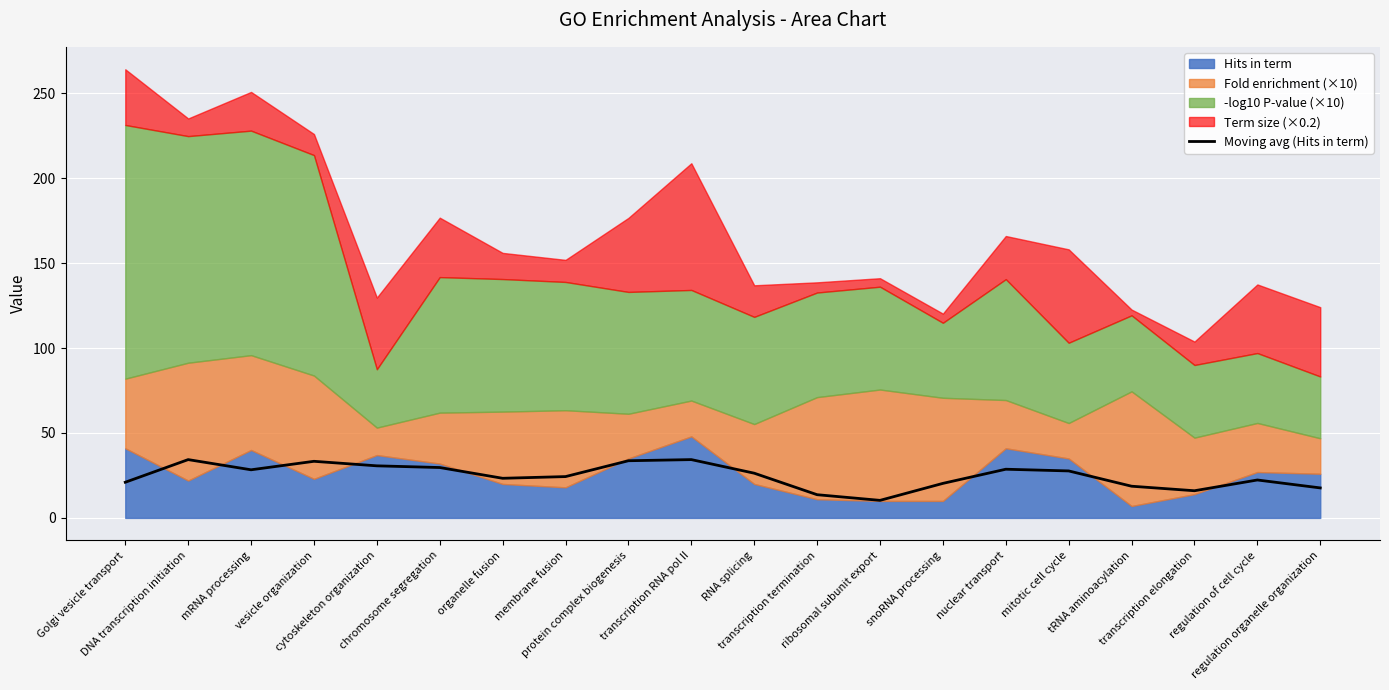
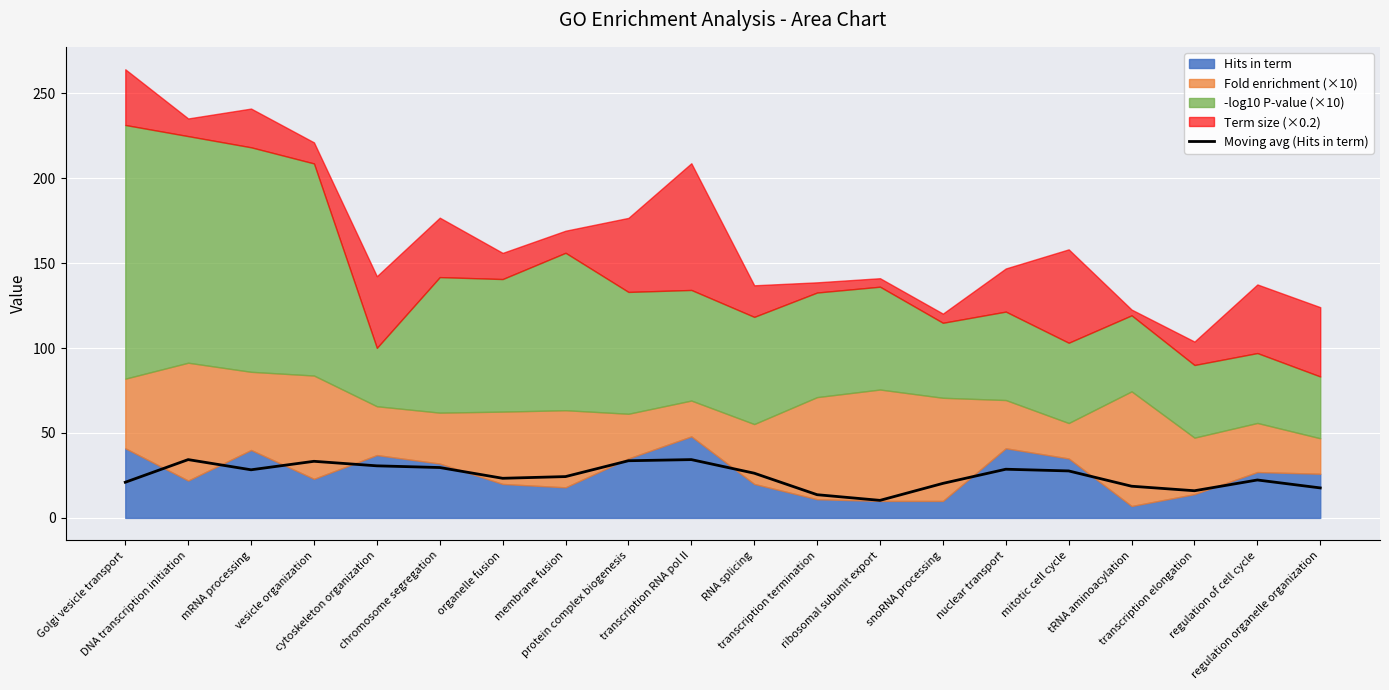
  {
    "Moving avg (Hits in term)": {
      "Golgi vesicle transport": 21,
      "DNA transcription initiation": 34,
      "mRNA processing": 28,
      "vesicle organization": 33,
      "cytoskeleton organization": 31,
      "chromosome segregation": 30,
      "organelle fusion": 23,
      "membrane fusion": 24,
      "transcription RNA pol II": 34,
      "RNA splicing": 26,
      "transcription termination": 14,
      "snoRNA processing": 20,
      "nuclear transport": 29,
      "mitotic cell cycle": 28,
      "tRNA aminoacylation": 19,
      "transcription elongation": 16,
      "regulation of cell cycle": 22,
      "regulation organelle organization": 18
    },
    "Hits in term": {
      "Golgi vesicle transport": 41,
      "DNA transcription initiation": 22,
      "mRNA processing": 40,
      "vesicle organization": 23,
      "cytoskeleton organization": 37,
      "chromosome segregation": 32,
      "organelle fusion": 20,
      "membrane fusion": 18,
      "transcription RNA pol II": 48,
      "RNA splicing": 20,
      "transcription termination": 11,
      "snoRNA processing": 10,
      "nuclear transport": 41,
      "mitotic cell cycle": 35,
      "tRNA aminoacylation": 7,
      "transcription elongation": 14,
      "regulation of cell cycle": 27,
      "regulation organelle organization": 26
    },
    "Fold enrichment (×10)": {
      "Golgi vesicle transport": 41,
      "DNA transcription initiation": 69,
-     "mRNA processing": 56,
+     "mRNA processing": 46,
      "vesicle organization": 61,
-     "cytoskeleton organization": 16,
+     "cytoskeleton organization": 29,
      "chromosome segregation": 30,
      "organelle fusion": 43,
      "membrane fusion": 45,
      "protein complex biogenesis": 26,
      "transcription RNA pol II": 21,
      "RNA splicing": 35,
      "transcription termination": 60,
      "ribosomal subunit export": 66,
      "snoRNA processing": 61,
      "nuclear transport": 28,
      "mitotic cell cycle": 21,
      "tRNA aminoacylation": 68,
      "transcription elongation": 33,
      "regulation of cell cycle": 29,
      "regulation organelle organization": 21
    },
    "-log10 P-value (×10)": {
      "Golgi vesicle transport": 149,
      "DNA transcription initiation": 133,
      "mRNA processing": 132,
-     "vesicle organization": 130,
+     "vesicle organization": 125,
      "cytoskeleton organization": 34,
      "chromosome segregation": 80,
      "organelle fusion": 78,
-     "membrane fusion": 76,
+     "membrane fusion": 93,
      "protein complex biogenesis": 72,
      "transcription RNA pol II": 65,
      "RNA splicing": 63,
      "transcription termination": 62,
      "ribosomal subunit export": 61,
      "snoRNA processing": 44,
-     "nuclear transport": 71,
+     "nuclear transport": 52,
      "mitotic cell cycle": 47,
      "tRNA aminoacylation": 45,
      "transcription elongation": 43,
      "regulation of cell cycle": 41,
      "regulation organelle organization": 36
    },
    "Term size (×0.2)": {
      "Golgi vesicle transport": 33,
      "DNA transcription initiation": 10,
      "mRNA processing": 23,
      "vesicle organization": 12,
      "cytoskeleton organization": 42,
      "chromosome segregation": 35,
      "organelle fusion": 15,
      "membrane fusion": 13,
      "protein complex biogenesis": 44,
      "transcription RNA pol II": 75,
      "RNA splicing": 19,
      "transcription termination": 6,
      "ribosomal subunit export": 5,
      "snoRNA processing": 5,
      "nuclear transport": 25,
      "mitotic cell cycle": 55,
      "tRNA aminoacylation": 3,
      "transcription elongation": 14,
      "regulation of cell cycle": 40,
      "regulation organelle organization": 41
    }
  }
